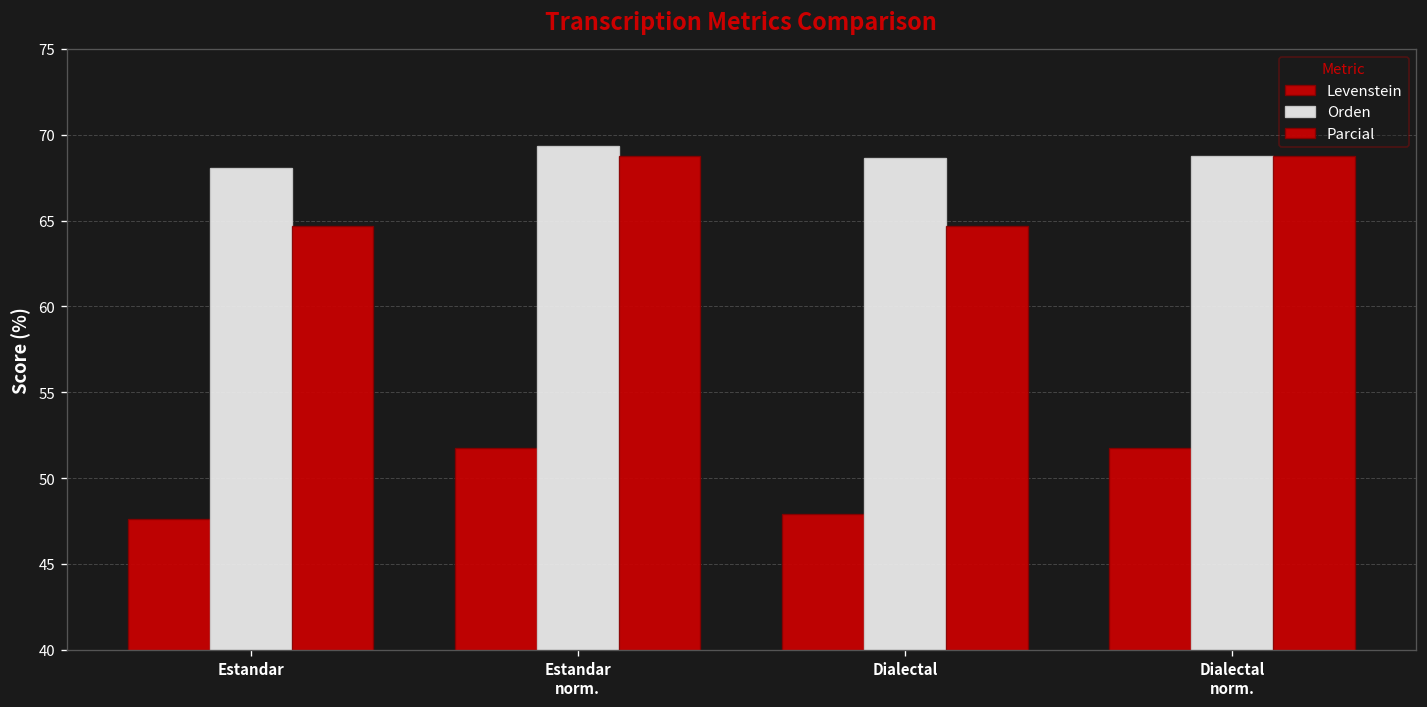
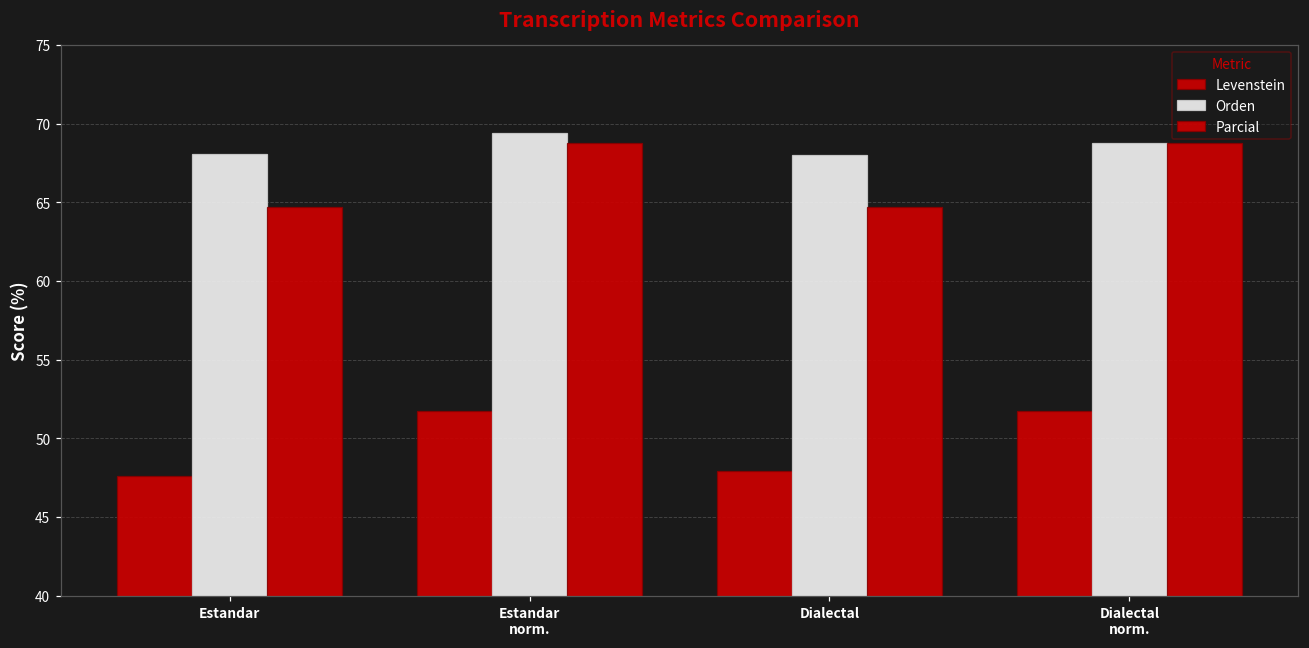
  {
    "Orden": {
      "Estandar": 68.1,
      "Estandar norm.": 69.4,
-     "Dialectal": 68.6,
+     "Dialectal": 68.0,
      "Dialectal norm.": 68.8
    }
  }
